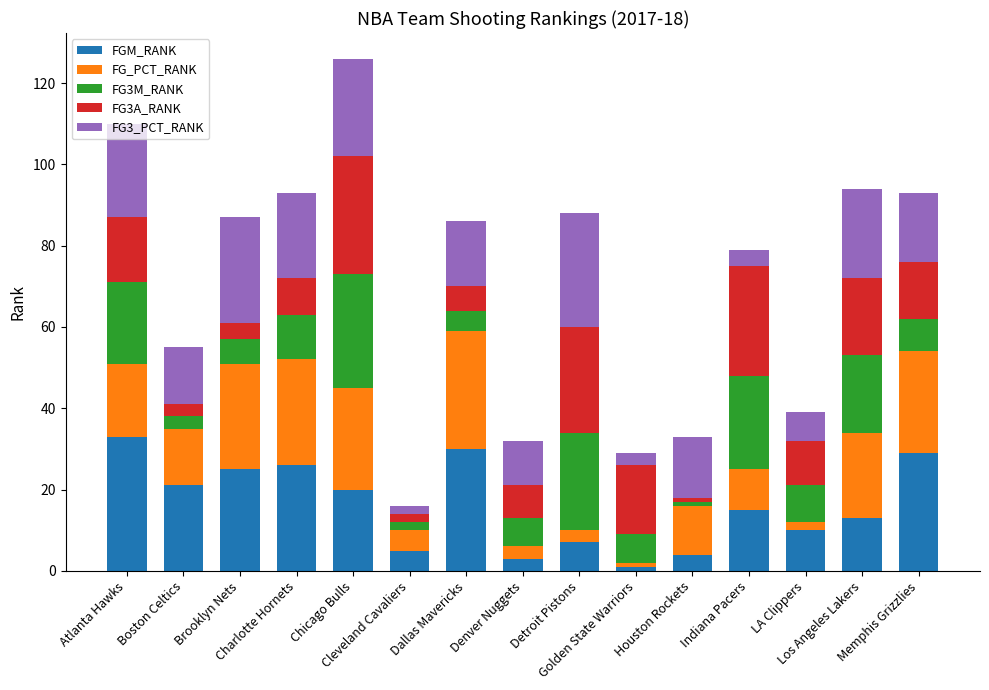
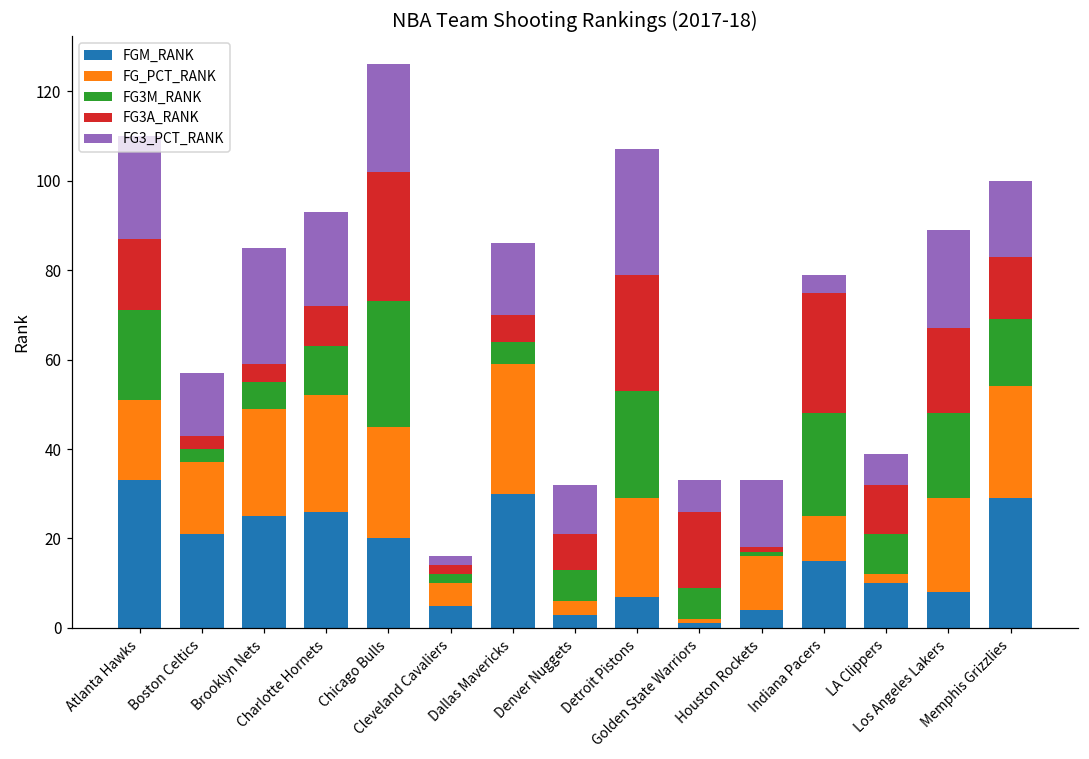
  {
    "FGM_RANK": {
      "Atlanta Hawks": 33,
      "Boston Celtics": 21,
      "Brooklyn Nets": 25,
      "Charlotte Hornets": 26,
      "Chicago Bulls": 20,
      "Cleveland Cavaliers": 5,
      "Dallas Mavericks": 30,
      "Denver Nuggets": 3,
      "Detroit Pistons": 7,
      "Golden State Warriors": 1,
      "Houston Rockets": 4,
      "Indiana Pacers": 15,
      "LA Clippers": 10,
-     "Los Angeles Lakers": 13,
+     "Los Angeles Lakers": 8,
      "Memphis Grizzlies": 29
    },
    "FG_PCT_RANK": {
      "Atlanta Hawks": 18,
-     "Boston Celtics": 14,
-     "Brooklyn Nets": 26,
+     "Boston Celtics": 16,
+     "Brooklyn Nets": 24,
      "Charlotte Hornets": 26,
      "Chicago Bulls": 25,
      "Cleveland Cavaliers": 5,
      "Dallas Mavericks": 29,
      "Denver Nuggets": 3,
-     "Detroit Pistons": 3,
+     "Detroit Pistons": 22,
      "Golden State Warriors": 1,
      "Houston Rockets": 12,
      "Indiana Pacers": 10,
      "LA Clippers": 2,
      "Los Angeles Lakers": 21,
      "Memphis Grizzlies": 25
    },
    "FG3M_RANK": {
      "Atlanta Hawks": 20,
      "Boston Celtics": 3,
      "Brooklyn Nets": 6,
      "Charlotte Hornets": 11,
      "Chicago Bulls": 28,
      "Cleveland Cavaliers": 2,
      "Dallas Mavericks": 5,
      "Denver Nuggets": 7,
      "Detroit Pistons": 24,
      "Golden State Warriors": 7,
      "Houston Rockets": 1,
      "Indiana Pacers": 23,
      "LA Clippers": 9,
      "Los Angeles Lakers": 19,
-     "Memphis Grizzlies": 8
+     "Memphis Grizzlies": 15
    },
    "FG3A_RANK": {
      "Atlanta Hawks": 16,
      "Boston Celtics": 3,
      "Brooklyn Nets": 4,
      "Charlotte Hornets": 9,
      "Chicago Bulls": 29,
      "Cleveland Cavaliers": 2,
      "Dallas Mavericks": 6,
      "Denver Nuggets": 8,
      "Detroit Pistons": 26,
      "Golden State Warriors": 17,
      "Houston Rockets": 1,
      "Indiana Pacers": 27,
      "LA Clippers": 11,
      "Los Angeles Lakers": 19,
      "Memphis Grizzlies": 14
    },
    "FG3_PCT_RANK": {
      "Boston Celtics": 14,
      "Brooklyn Nets": 26,
      "Charlotte Hornets": 21,
      "Chicago Bulls": 24,
      "Cleveland Cavaliers": 2,
      "Dallas Mavericks": 16,
      "Denver Nuggets": 11,
      "Detroit Pistons": 28,
-     "Golden State Warriors": 3,
+     "Golden State Warriors": 7,
      "Houston Rockets": 15,
      "Indiana Pacers": 4,
      "LA Clippers": 7,
      "Los Angeles Lakers": 22,
      "Memphis Grizzlies": 17
    }
  }
